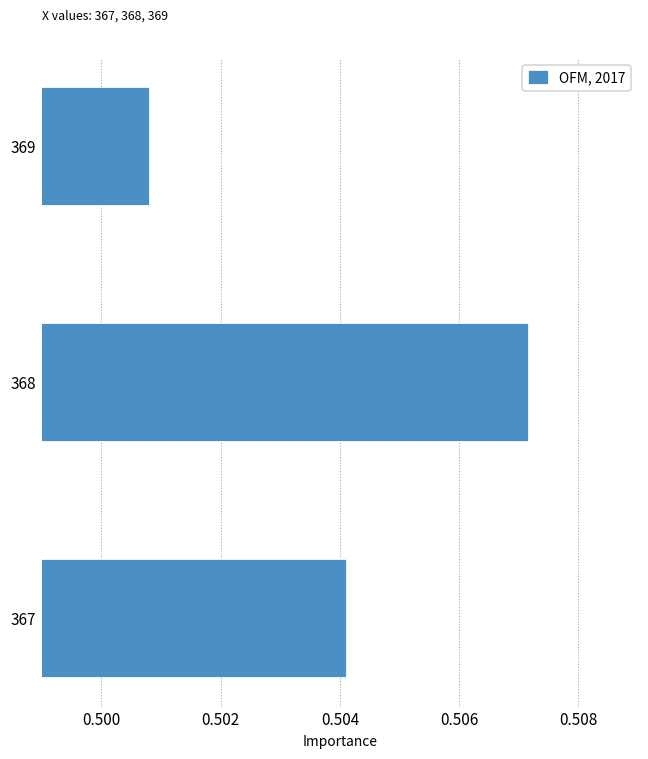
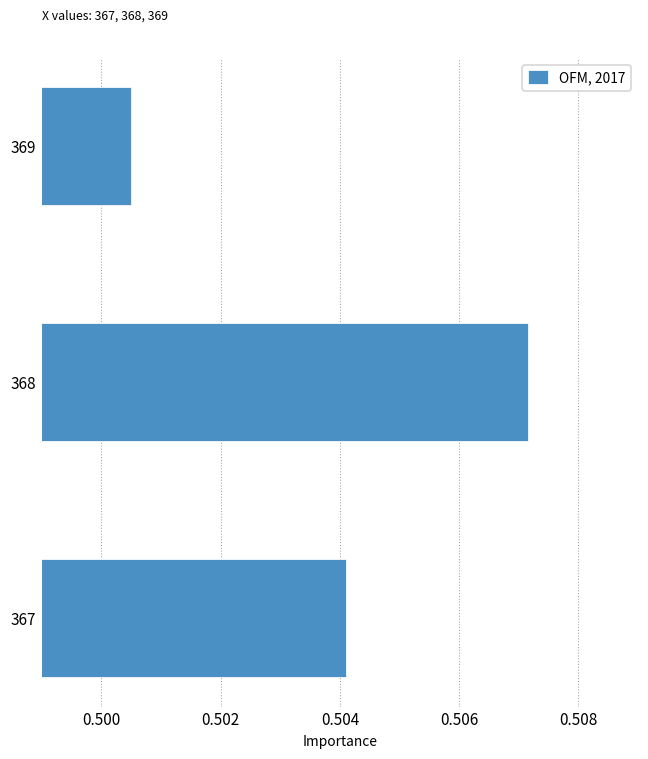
  {
-   "369": 0.5008,
+   "369": 0.5005,
    "368": 0.5072,
    "367": 0.5041
  }
